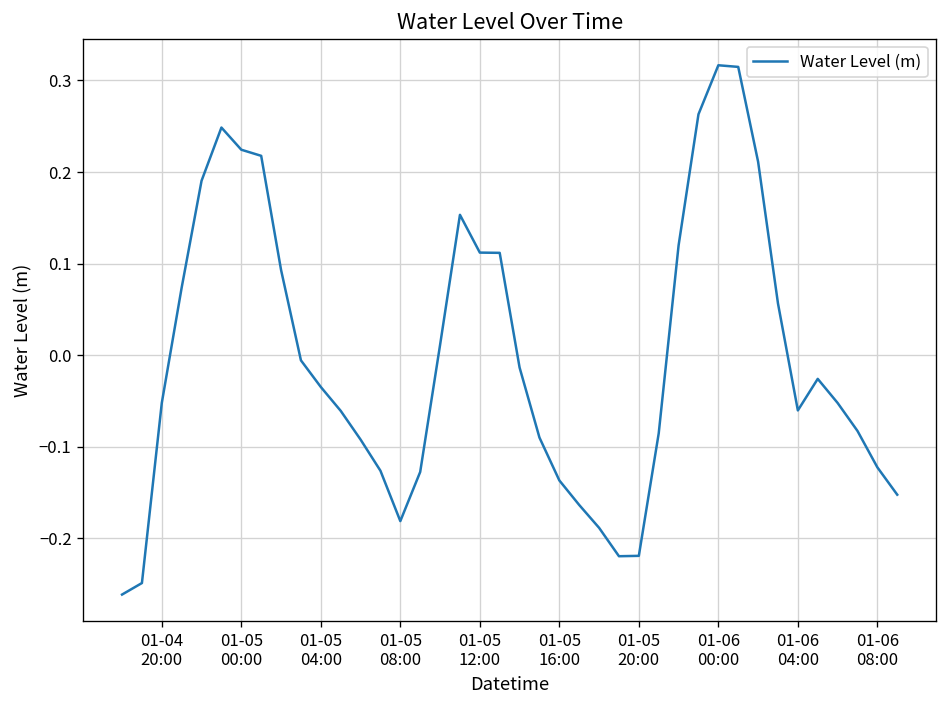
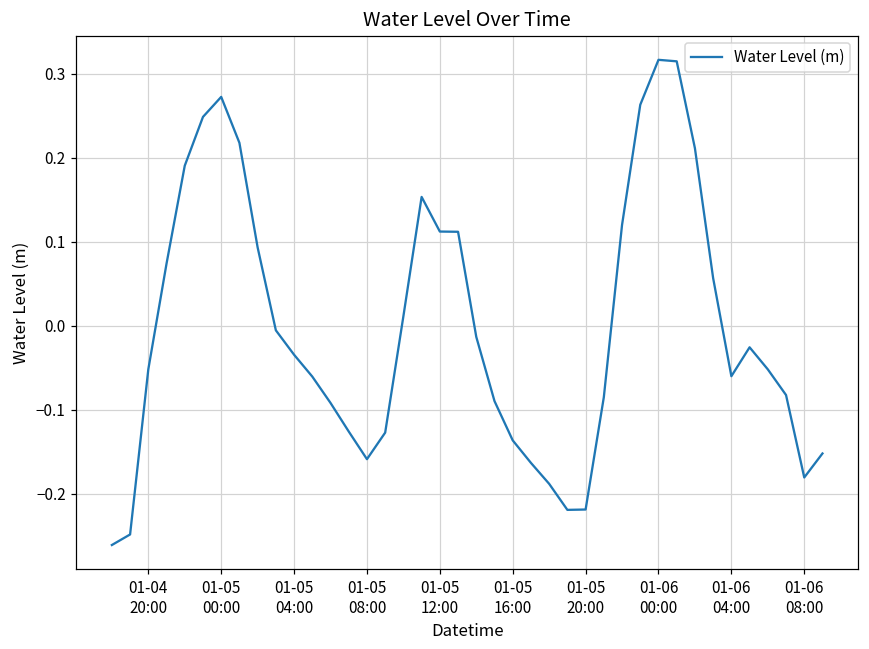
  {
    "01-04 20:00": -0.05,
-   "01-05 00:00": 0.22,
+   "01-05 00:00": 0.27,
    "01-05 04:00": -0.03,
-   "01-05 08:00": -0.18,
+   "01-05 08:00": -0.16,
    "01-05 12:00": 0.11,
    "01-05 16:00": -0.14,
    "01-05 20:00": -0.22,
    "01-06 00:00": 0.32,
    "01-06 04:00": -0.06,
-   "01-06 08:00": -0.12
+   "01-06 08:00": -0.18
  }
